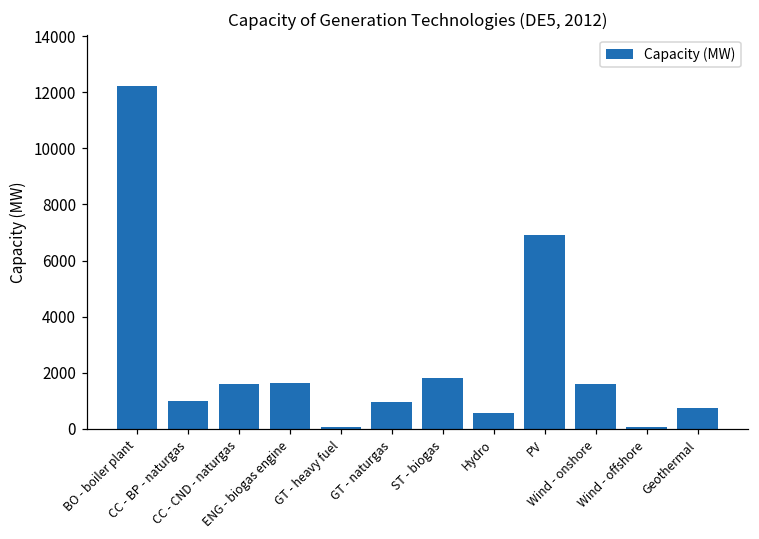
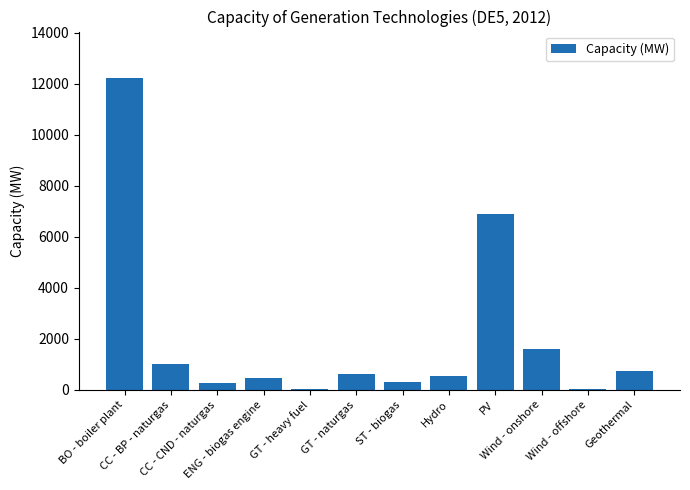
  {
    "BO - boiler plant": 12200,
    "CC - BP - naturgas": 1000,
-   "CC - CND - naturgas": 1600,
-   "ENG - biogas engine": 1600,
-   "GT - naturgas": 1000,
-   "ST - biogas": 1800,
+   "CC - CND - naturgas": 200,
+   "ENG - biogas engine": 500,
+   "GT - naturgas": 600,
+   "ST - biogas": 300,
    "Hydro": 600,
    "PV": 6900,
    "Wind - onshore": 1600,
    "Geothermal": 800
  }
